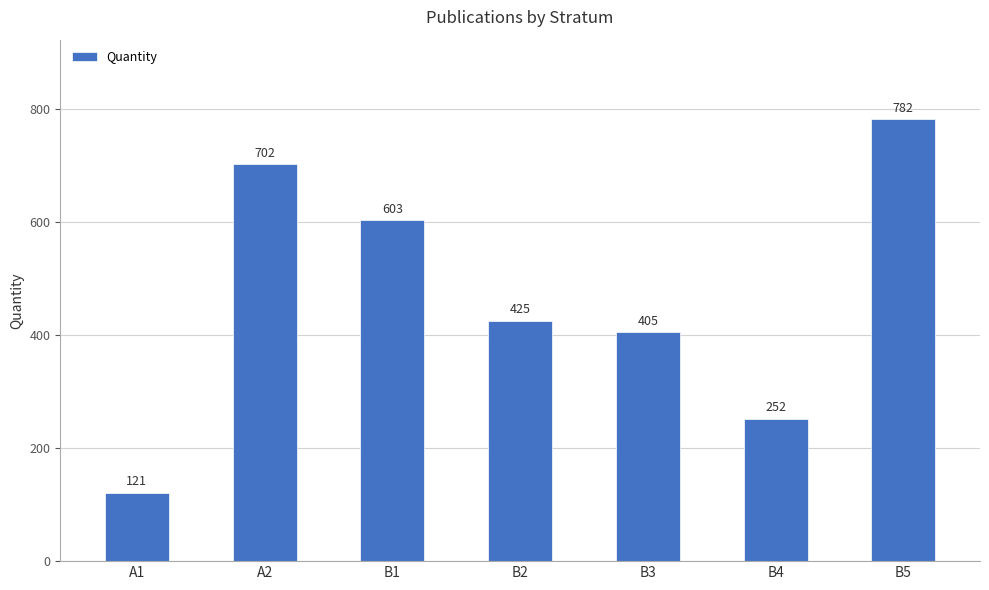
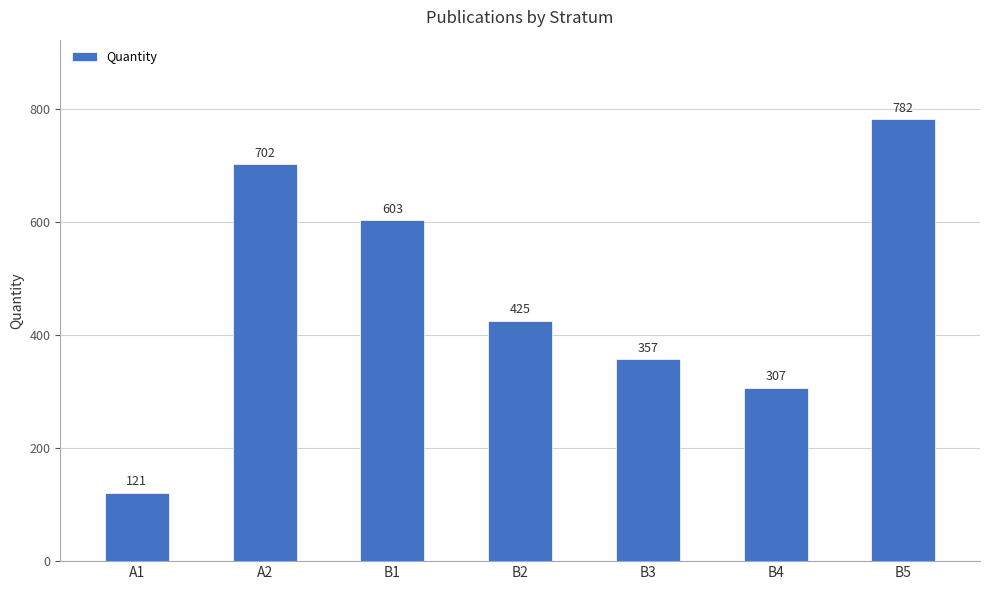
  {
    "A1": 121,
    "A2": 702,
    "B1": 603,
    "B2": 425,
-   "B3": 405,
-   "B4": 252,
+   "B3": 357,
+   "B4": 307,
    "B5": 782
  }
